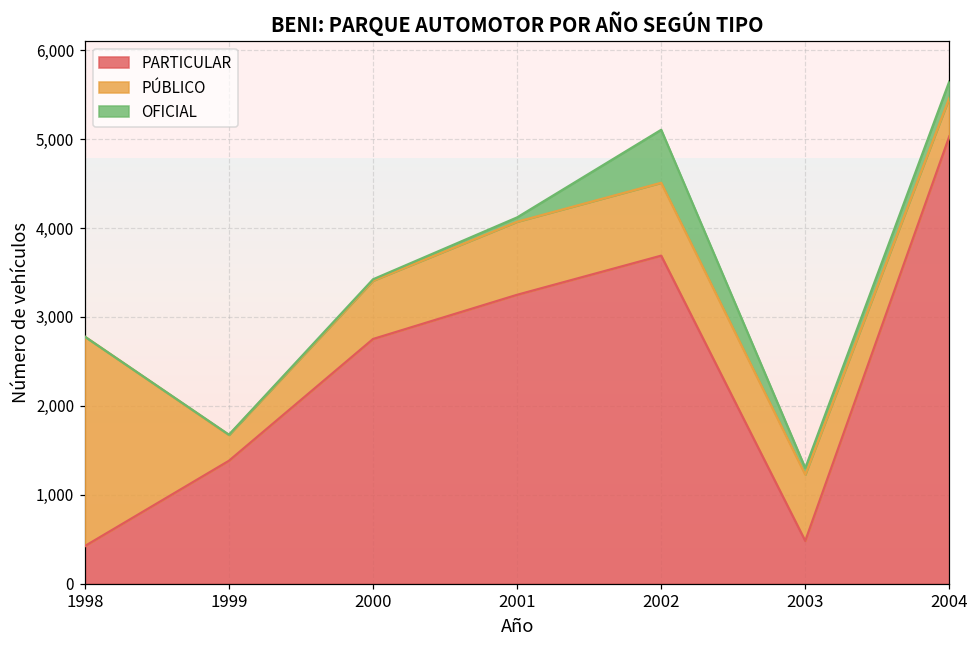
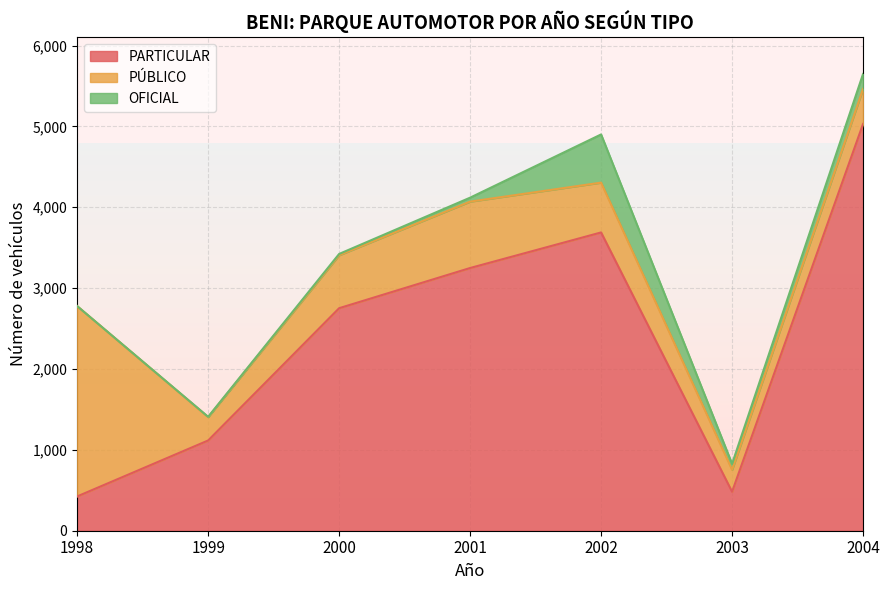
  {
    "PARTICULAR": {
      "1998": "400",
-     "1999": "1,400",
+     "1999": "1,100",
      "2000": "2,800",
      "2001": "3,200",
      "2002": "3,700",
      "2003": "500",
      "2004": "5,000"
    },
    "PÚBLICO": {
      "2001": "800",
-     "2002": "800",
-     "2003": "700",
+     "2002": "600",
+     "2003": "300",
      "2004": "400"
    },
    "OFICIAL": {
      "2001": "0",
      "2002": "600",
      "2003": "100",
      "2004": "200"
    }
  }
